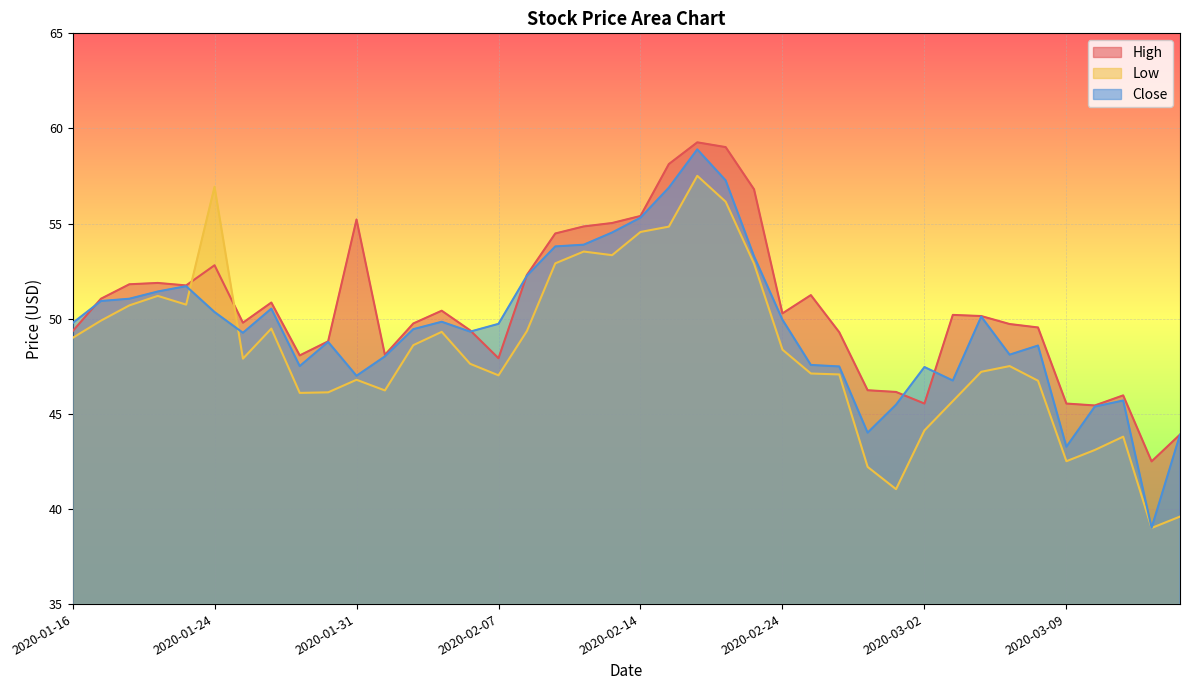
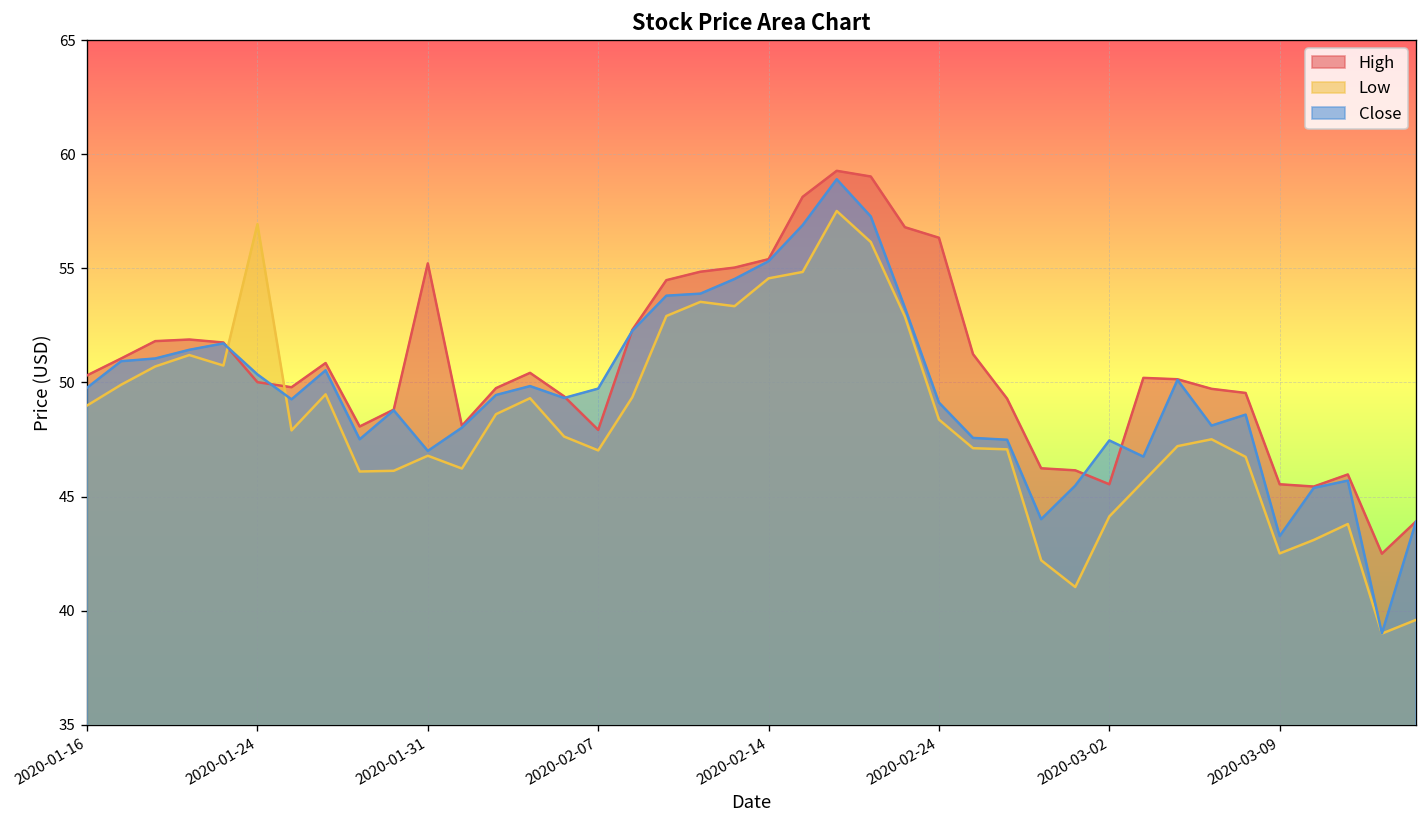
  {
    "High": {
-     "2020-01-16": 49.3,
-     "2020-01-24": 52.8,
+     "2020-01-16": 50.3,
+     "2020-01-24": 50.0,
      "2020-01-31": 55.2,
      "2020-02-07": 47.9,
-     "2020-02-24": 50.3,
+     "2020-02-24": 56.3,
      "2020-03-02": 45.5,
      "2020-03-09": 45.5
    },
    "Low": {
      "2020-01-16": 49.0,
      "2020-01-24": 56.9,
      "2020-01-31": 46.8,
      "2020-02-07": 47.0,
      "2020-02-14": 54.6,
      "2020-02-24": 48.4,
      "2020-03-02": 44.1,
      "2020-03-09": 42.5
    },
    "Close": {
      "2020-01-16": 49.8,
      "2020-01-24": 50.3,
      "2020-01-31": 47.0,
      "2020-02-07": 49.7,
-     "2020-02-24": 49.9,
+     "2020-02-24": 49.1,
      "2020-03-02": 47.5,
      "2020-03-09": 43.3
    }
  }
